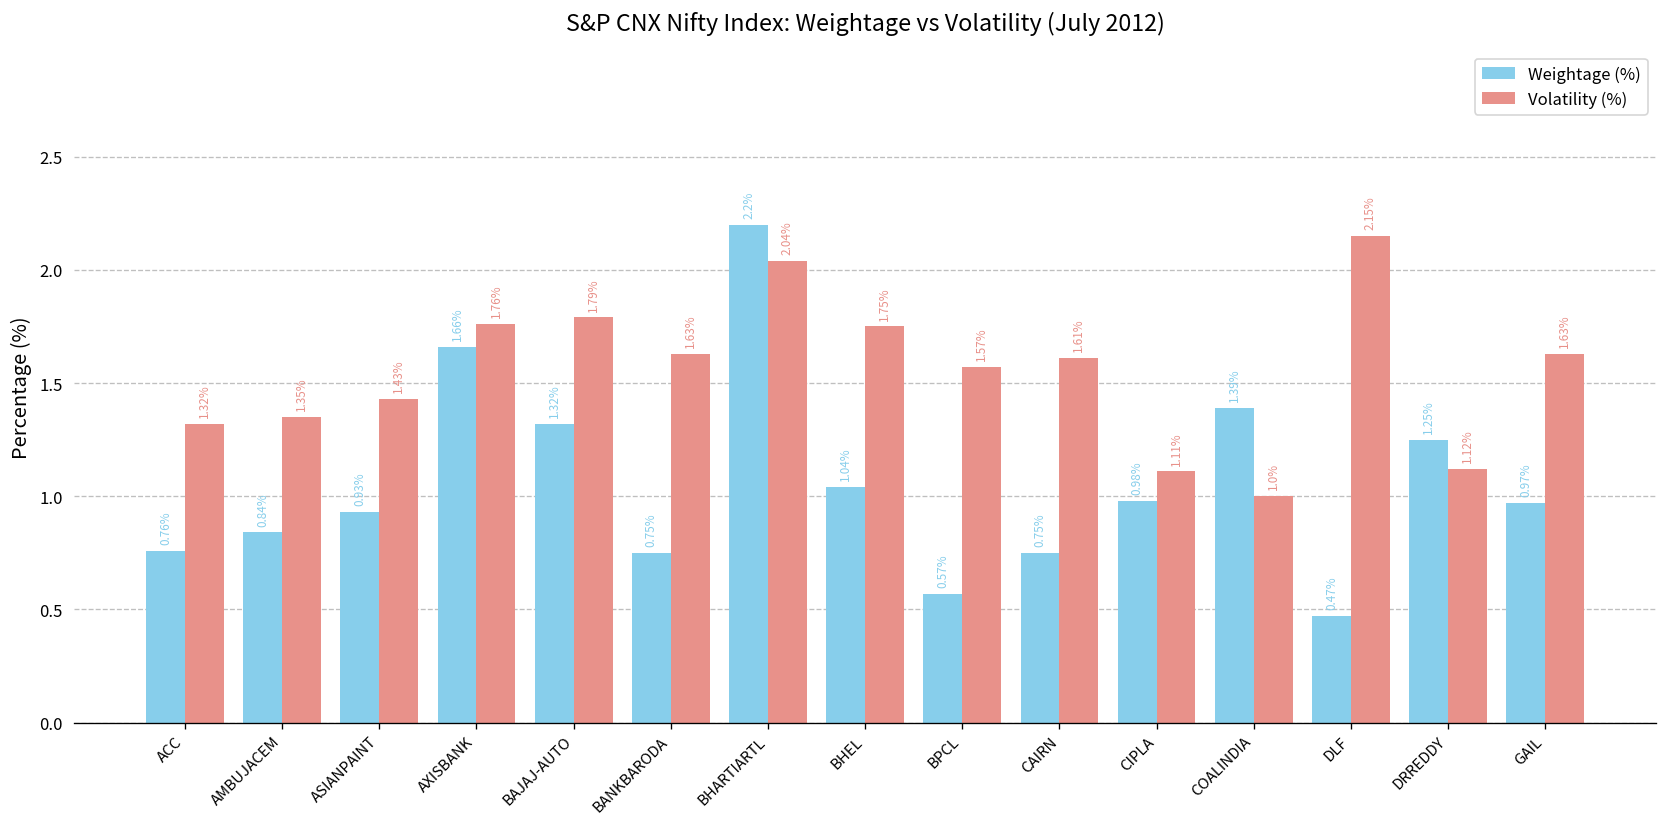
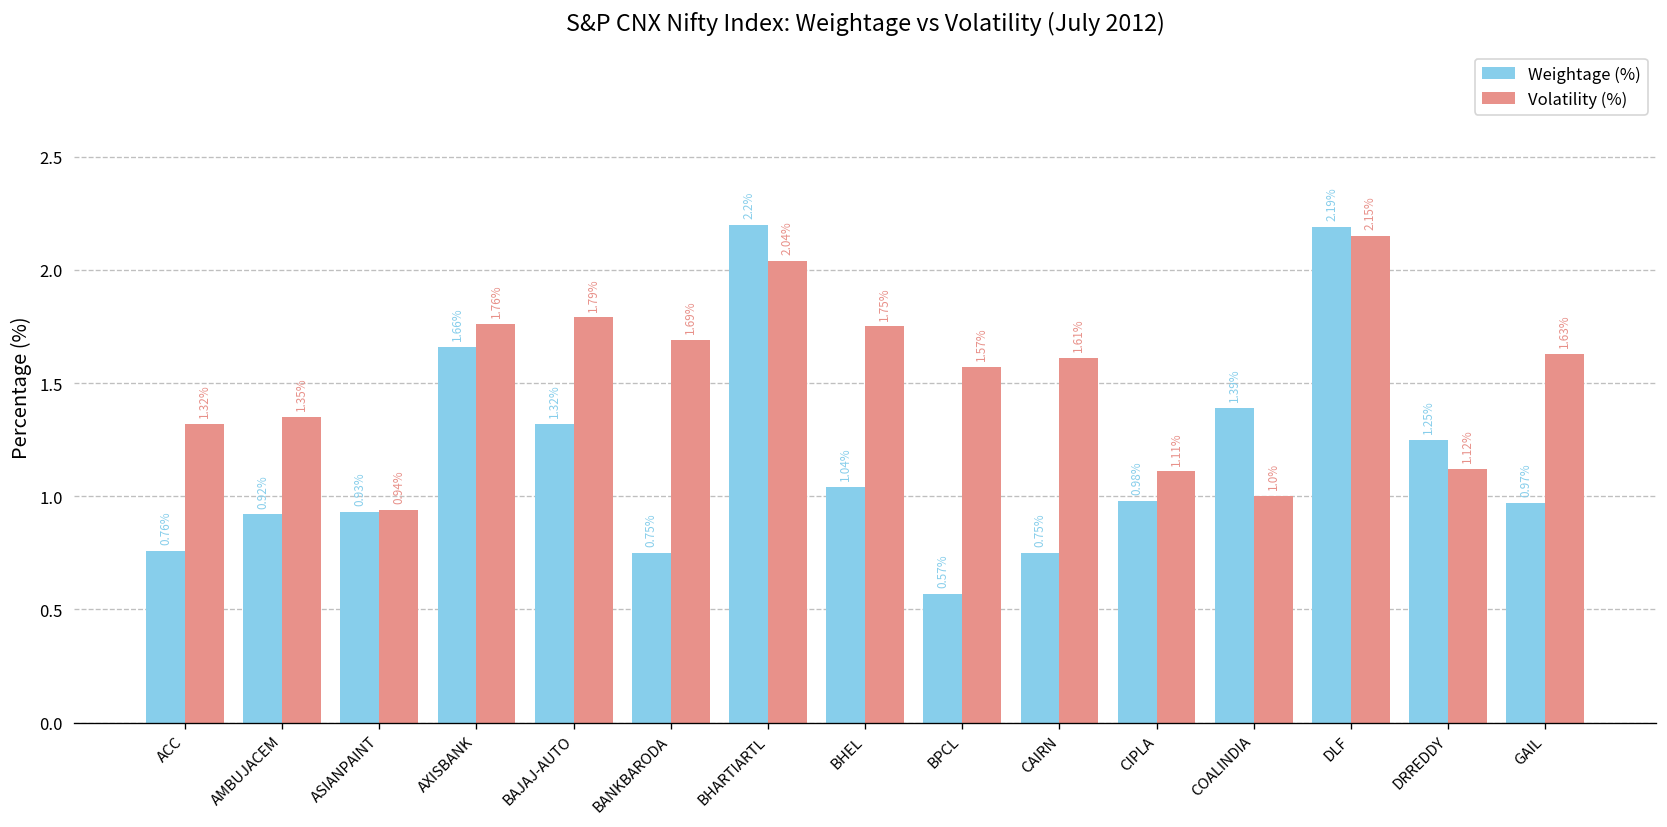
  {
    "Weightage (%)": {
      "ACC": "0.76%",
-     "AMBUJACEM": "0.84%",
+     "AMBUJACEM": "0.92%",
      "ASIANPAINT": "0.93%",
      "AXISBANK": "1.66%",
      "BAJAJ-AUTO": "1.32%",
      "BANKBARODA": "0.75%",
      "BHARTIARTL": "2.2%",
      "BHEL": "1.04%",
      "BPCL": "0.57%",
      "CAIRN": "0.75%",
      "CIPLA": "0.98%",
      "COALINDIA": "1.39%",
-     "DLF": "0.47%",
+     "DLF": "2.19%",
      "DRREDDY": "1.25%",
      "GAIL": "0.97%"
    },
    "Volatility (%)": {
      "ACC": "1.32%",
      "AMBUJACEM": "1.35%",
-     "ASIANPAINT": "1.43%",
+     "ASIANPAINT": "0.94%",
      "AXISBANK": "1.76%",
      "BAJAJ-AUTO": "1.79%",
-     "BANKBARODA": "1.63%",
+     "BANKBARODA": "1.69%",
      "BHARTIARTL": "2.04%",
      "BHEL": "1.75%",
      "BPCL": "1.57%",
      "CAIRN": "1.61%",
      "CIPLA": "1.11%",
      "COALINDIA": "1.0%",
      "DLF": "2.15%",
      "DRREDDY": "1.12%",
      "GAIL": "1.63%"
    }
  }
